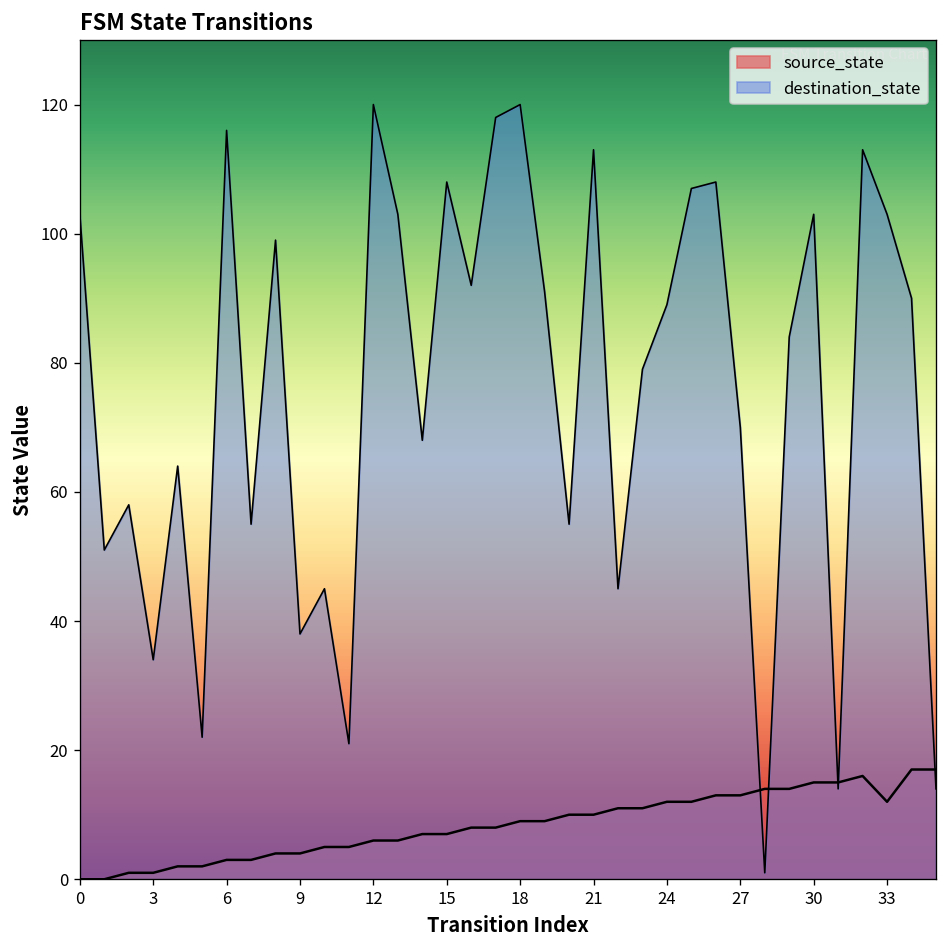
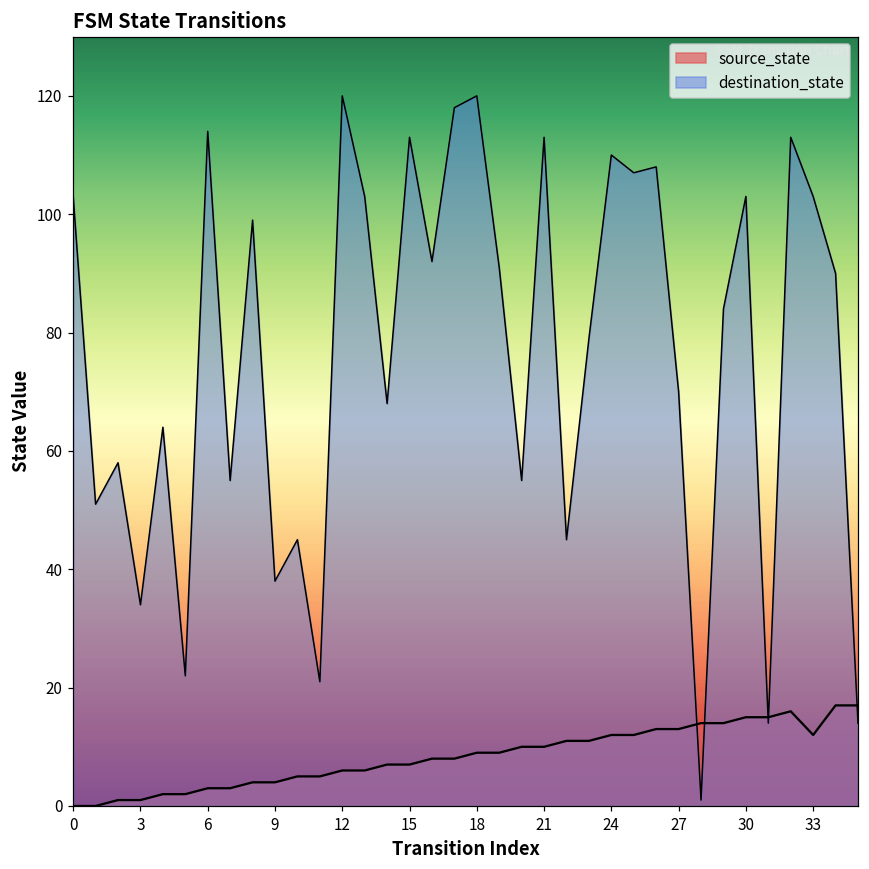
  {
    "source_state": {
      "0": 0,
      "3": 1,
      "6": 3,
      "9": 4,
      "12": 6,
      "15": 7,
      "18": 9,
      "21": 10,
      "24": 12,
      "27": 13,
      "30": 15,
      "33": 12
    },
    "destination_state": {
      "0": 103,
      "3": 34,
-     "6": 116,
+     "6": 114,
      "9": 38,
      "12": 120,
-     "15": 108,
+     "15": 113,
      "18": 120,
      "21": 113,
-     "24": 89,
+     "24": 110,
      "27": 70,
      "30": 103,
      "33": 103
    }
  }
